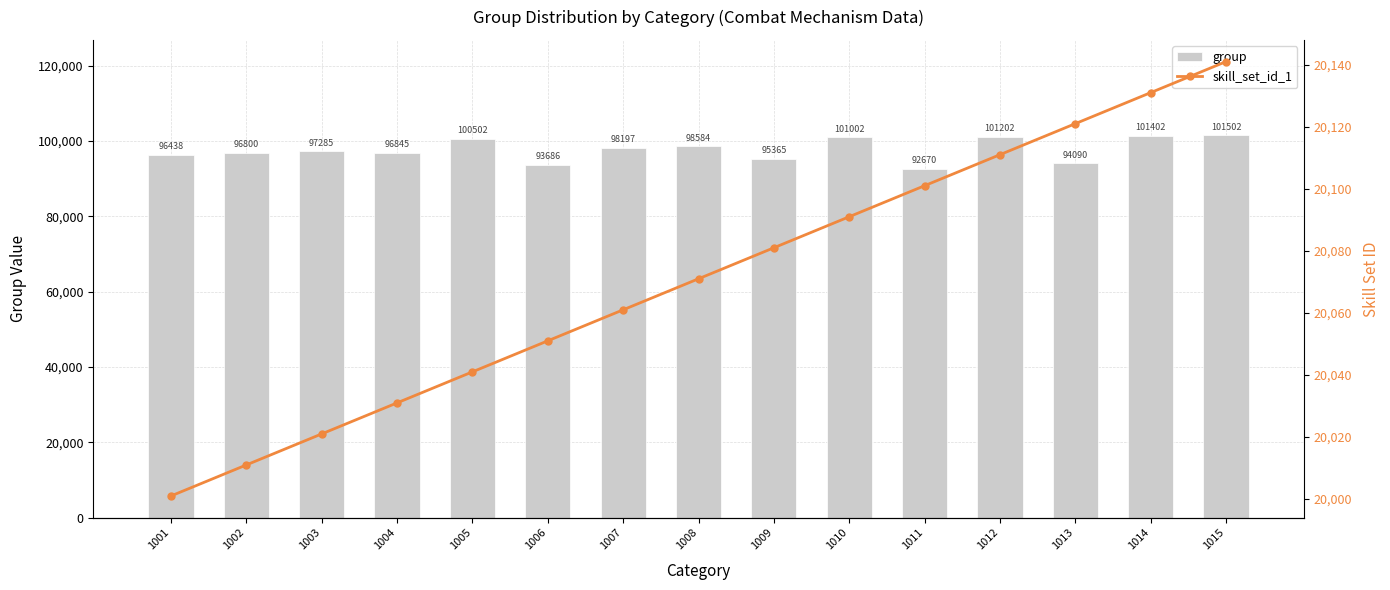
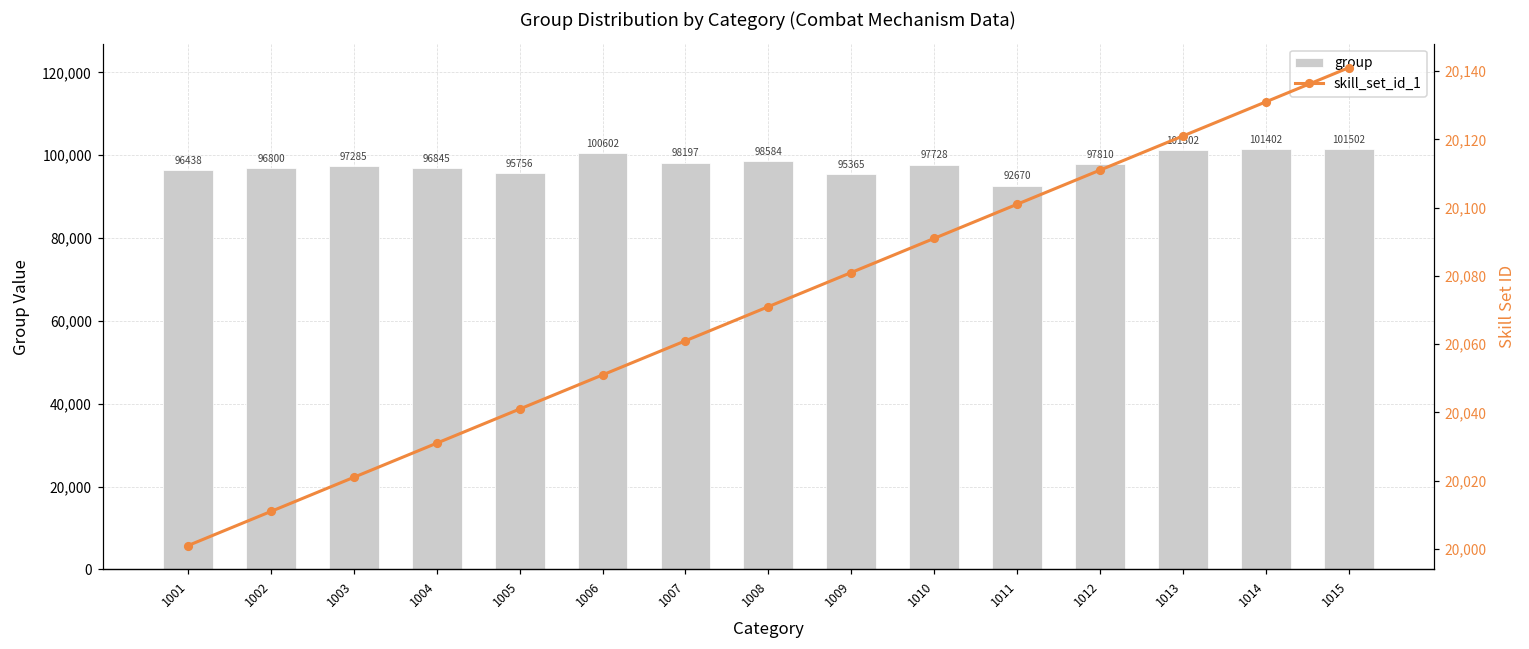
  {
    "group": {
      "1001": 96438,
      "1002": 96800,
      "1003": 97285,
      "1004": 96845,
-     "1005": 100502,
-     "1006": 93686,
+     "1005": 95756,
+     "1006": 100602,
      "1007": 98197,
      "1008": 98584,
      "1009": 95365,
-     "1010": 101002,
+     "1010": 97728,
      "1011": 92670,
-     "1012": 101202,
-     "1013": 94090,
+     "1012": 97810,
+     "1013": 101302,
      "1014": 101402,
      "1015": 101502
    }
  }
